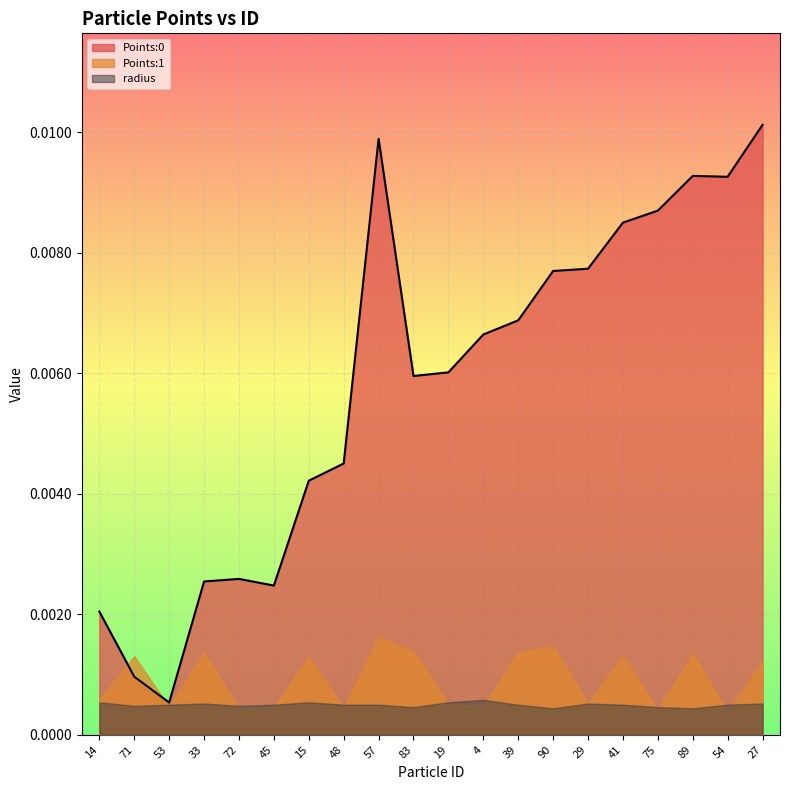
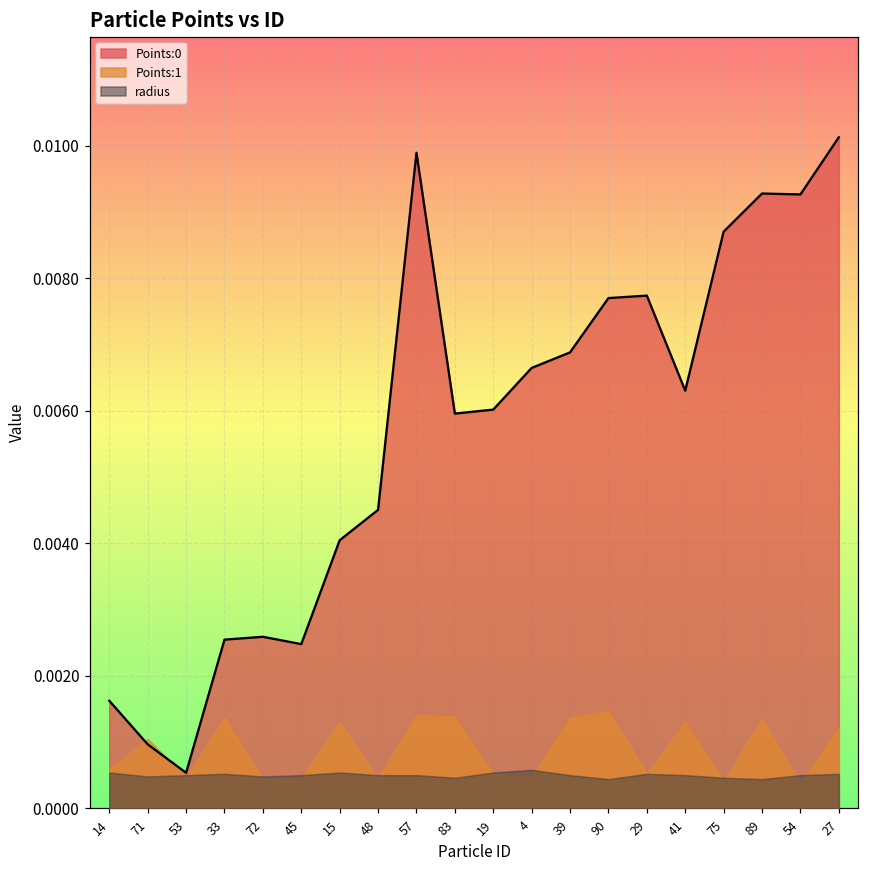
  {
    "Points:0": {
-     "14": 0.0020,
+     "14": 0.0016,
      "71": 0.0010,
      "33": 0.0025,
      "72": 0.0026,
      "45": 0.0025,
-     "15": 0.0042,
+     "15": 0.0040,
      "48": 0.0045,
      "57": 0.0099,
      "83": 0.0060,
      "19": 0.0060,
      "4": 0.0066,
      "39": 0.0069,
      "90": 0.0077,
      "29": 0.0077,
-     "41": 0.0085,
+     "41": 0.0063,
      "75": 0.0087,
      "89": 0.0093,
      "54": 0.0093,
      "27": 0.0101
    },
    "Points:1": {
      "14": 0.0006,
-     "71": 0.0013,
+     "71": 0.0010,
      "33": 0.0014,
      "72": 0.0004,
      "45": 0.0005,
      "15": 0.0013,
      "48": 0.0004,
-     "57": 0.0016,
+     "57": 0.0014,
      "83": 0.0014,
      "4": 0.0005,
      "39": 0.0014,
      "90": 0.0015,
      "41": 0.0013,
      "75": 0.0004,
      "89": 0.0013,
      "54": 0.0004,
      "27": 0.0012
    },
    "radius": {
      "14": 0.0005,
      "71": 0.0005,
      "33": 0.0005,
      "72": 0.0005,
      "45": 0.0005,
      "15": 0.0005,
      "48": 0.0005,
      "57": 0.0005,
      "83": 0.0005,
      "4": 0.0006,
      "39": 0.0005,
      "90": 0.0004,
      "41": 0.0005,
      "75": 0.0005,
      "89": 0.0004,
      "54": 0.0005,
      "27": 0.0005
    }
  }
